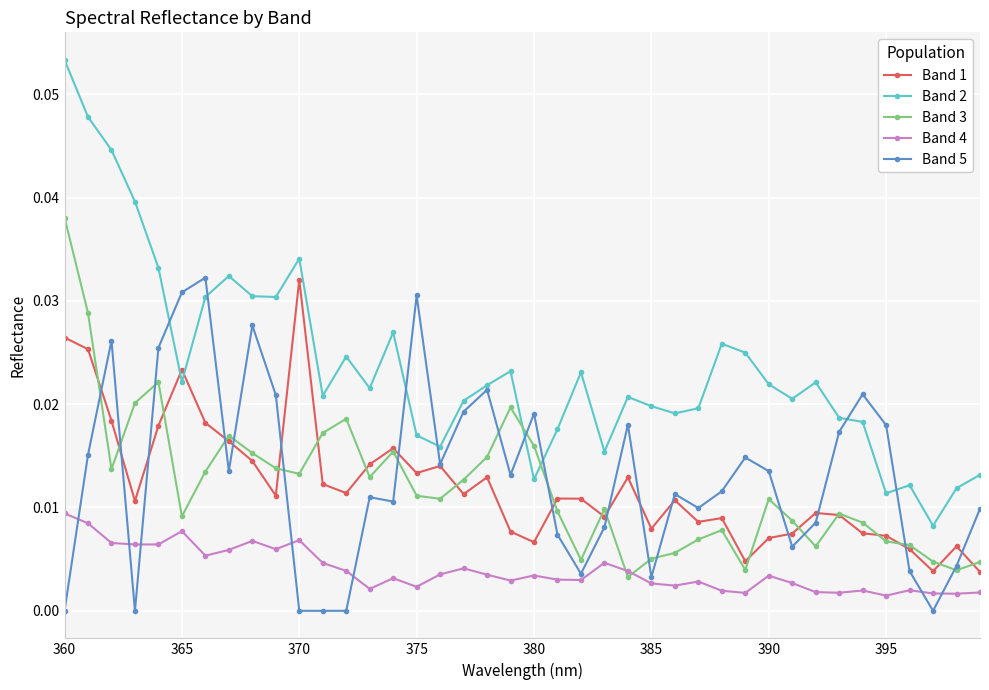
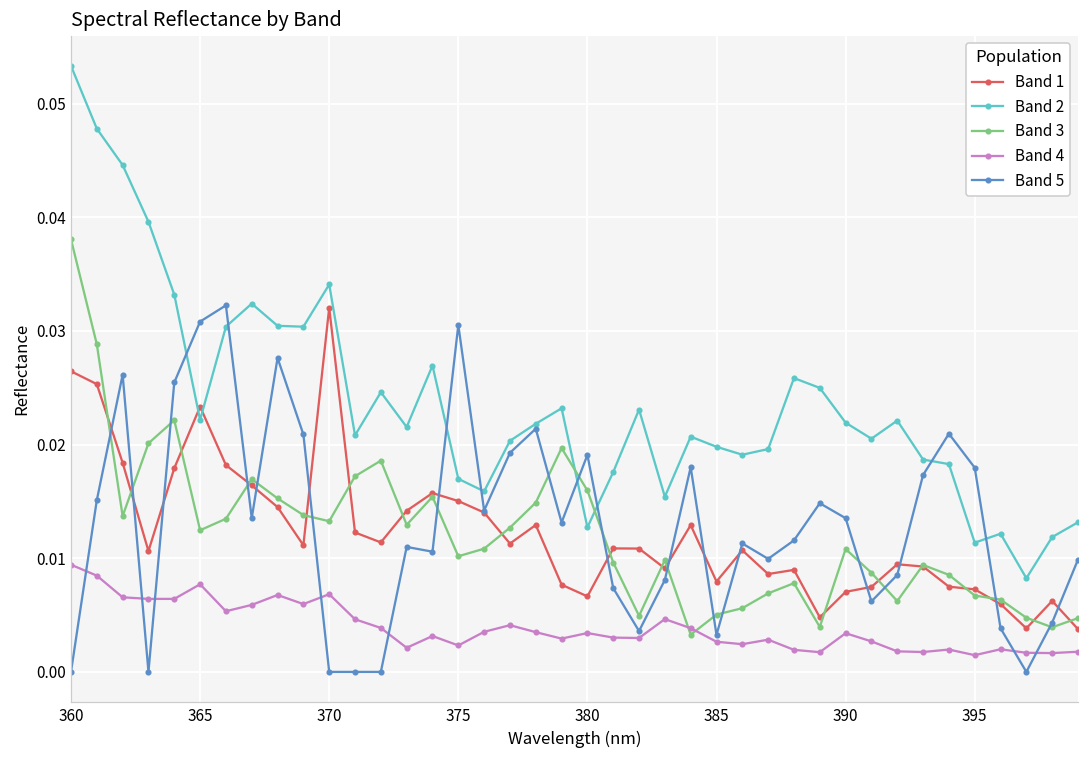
  {
    "Band 1": {
      "360": 0.0264,
      "365": 0.0233,
      "370": 0.0320,
-     "375": 0.0133,
+     "375": 0.0150,
      "380": 0.0066,
      "385": 0.0080,
      "390": 0.0070,
      "395": 0.0073
    },
    "Band 3": {
      "360": 0.0381,
-     "365": 0.0091,
+     "365": 0.0125,
      "370": 0.0133,
-     "375": 0.0111,
+     "375": 0.0102,
      "380": 0.0160,
      "385": 0.0050,
      "390": 0.0108,
      "395": 0.0067
    },
    "Band 4": {
      "360": 0.0094,
      "365": 0.0077,
      "370": 0.0068,
      "375": 0.0023,
      "380": 0.0034,
      "385": 0.0027,
      "390": 0.0034,
      "395": 0.0015
    }
  }
